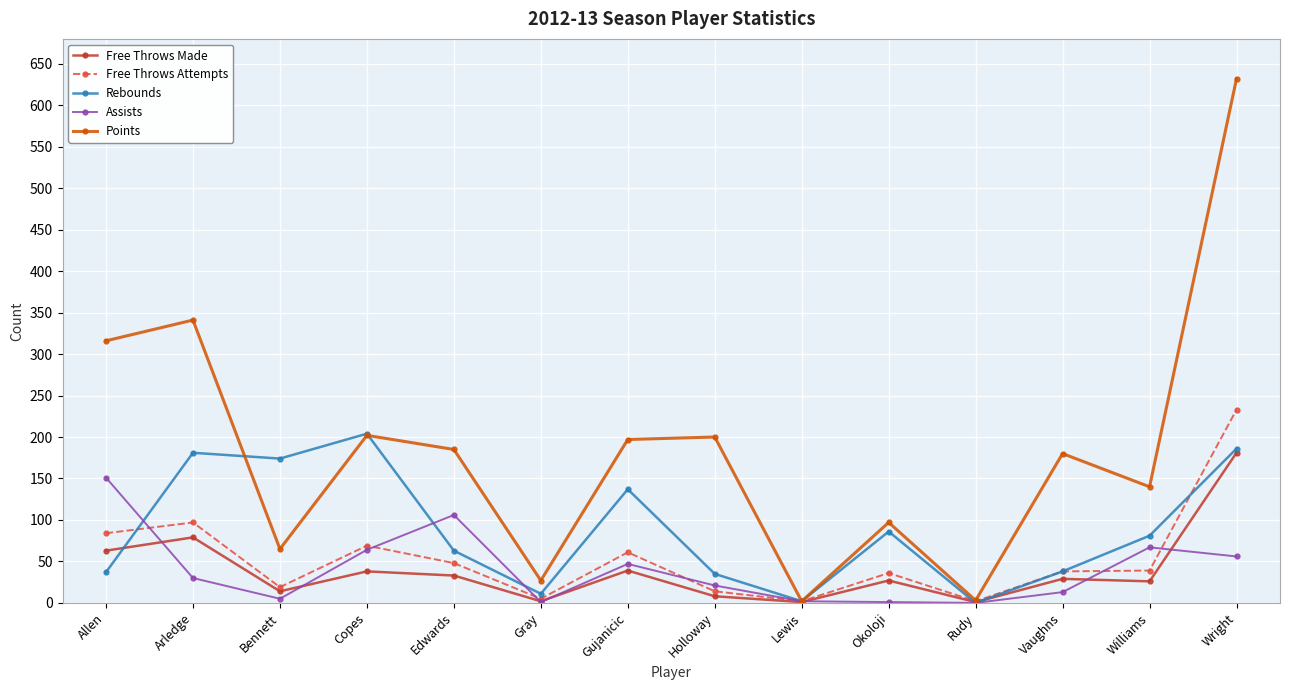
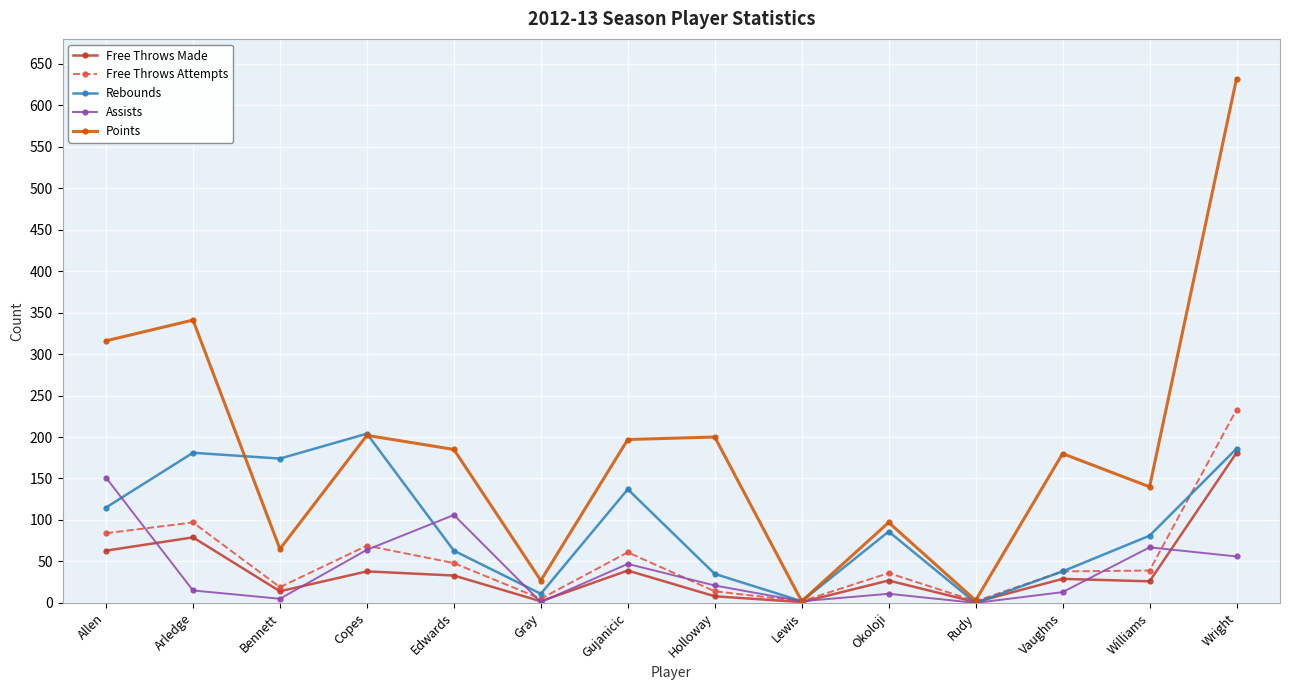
  {
    "Rebounds": {
-     "Allen": 40,
+     "Allen": 120,
      "Arledge": 180,
      "Bennett": 170,
      "Edwards": 60,
      "Gray": 10,
      "Gujanicic": 140,
      "Holloway": 40,
      "Okoloji": 90,
      "Williams": 80,
      "Wright": 190
    },
    "Assists": {
      "Allen": 150,
-     "Arledge": 30,
+     "Arledge": 20,
      "Bennett": 10,
      "Copes": 60,
      "Edwards": 110,
      "Gujanicic": 50,
      "Holloway": 20,
-     "Okoloji": 0,
+     "Okoloji": 10,
      "Vaughns": 10,
      "Williams": 70,
      "Wright": 60
    }
  }
